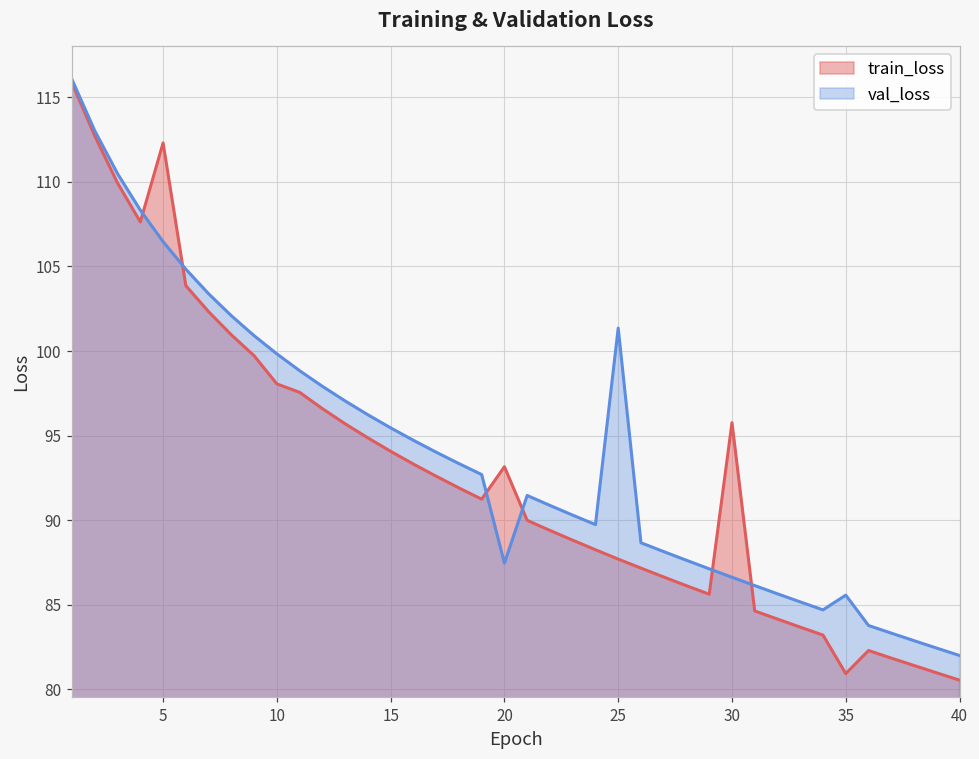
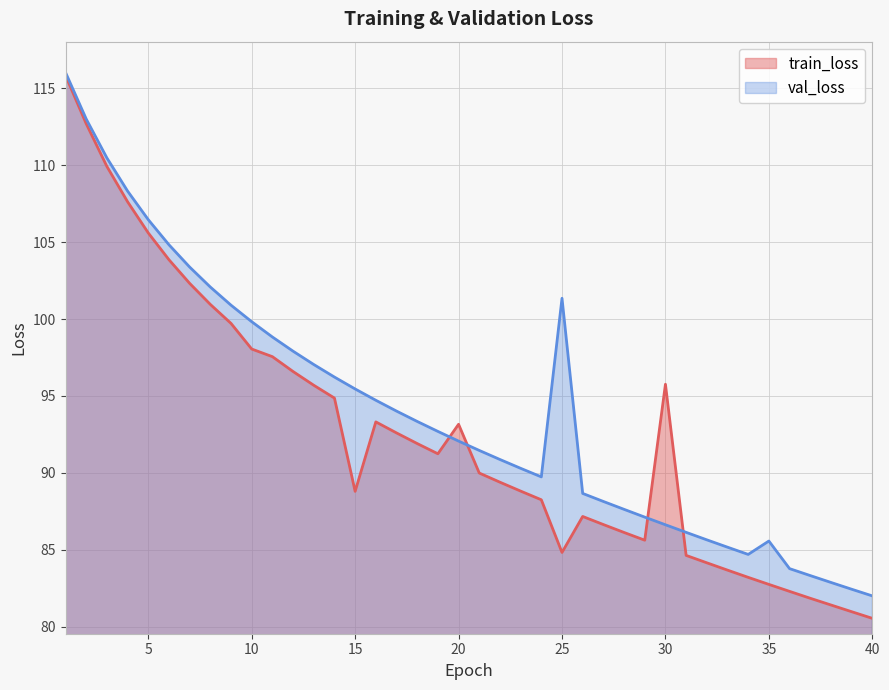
  {
    "train_loss": {
-     "5": 112.3,
+     "5": 105.6,
      "10": 98.1,
-     "15": 94.1,
+     "15": 88.8,
      "20": 93.2,
-     "25": 87.7,
+     "25": 84.8,
      "30": 95.8,
-     "35": 80.9,
+     "35": 82.7,
      "40": 80.5
    },
    "val_loss": {
      "5": 106.5,
      "10": 99.8,
      "15": 95.5,
-     "20": 87.5,
+     "20": 92.1,
      "25": 101.4,
      "30": 86.6,
      "35": 85.6,
      "40": 82.0
    }
  }
